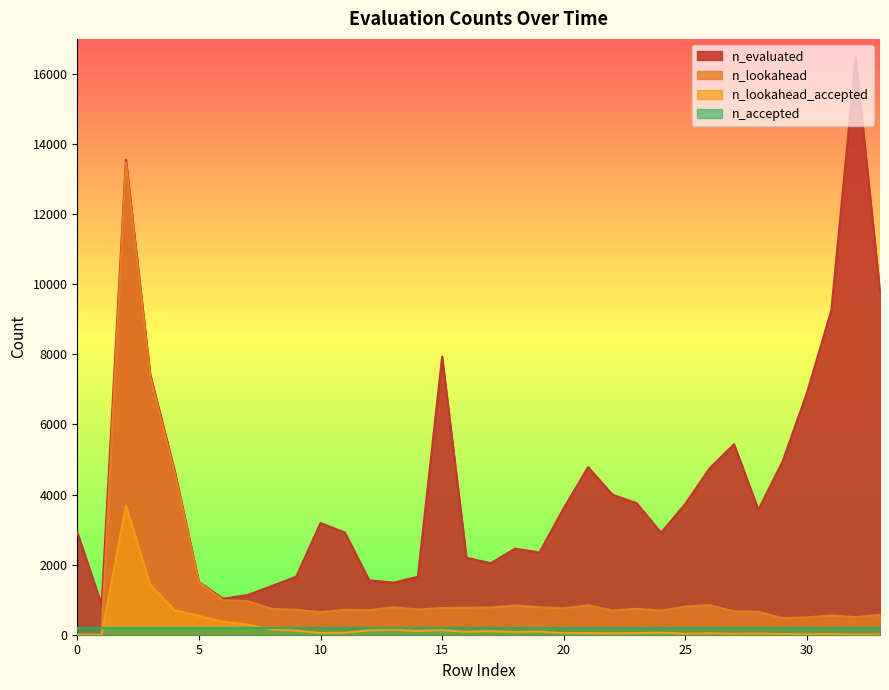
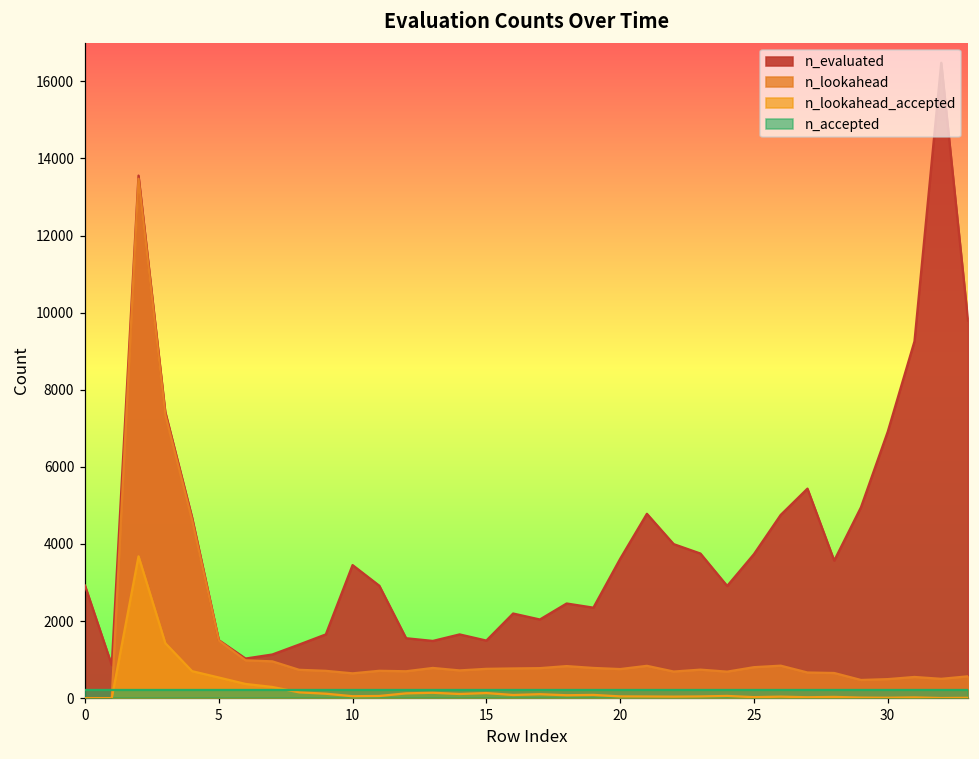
  {
    "n_evaluated": {
      "0": 2900,
-     "10": 3200,
-     "15": 7900,
+     "10": 3500,
+     "15": 1500,
      "20": 3600,
      "25": 3700,
      "30": 6900
    },
    "n_accepted": {
      "0": 200,
      "5": 200,
      "10": 200,
      "20": 200,
      "25": 200,
      "30": 200
    }
  }
